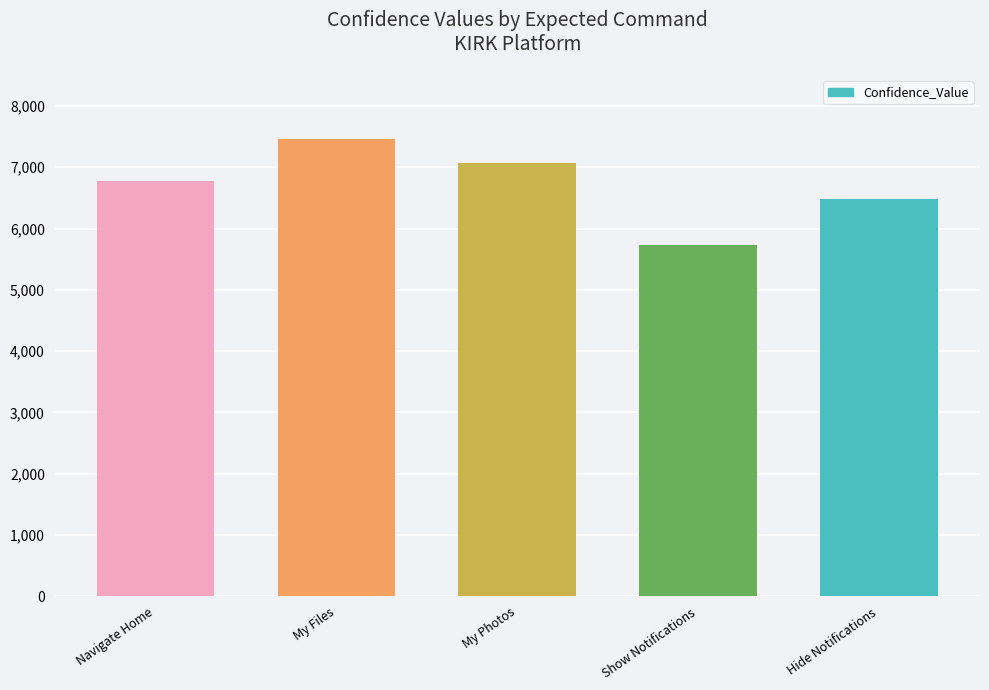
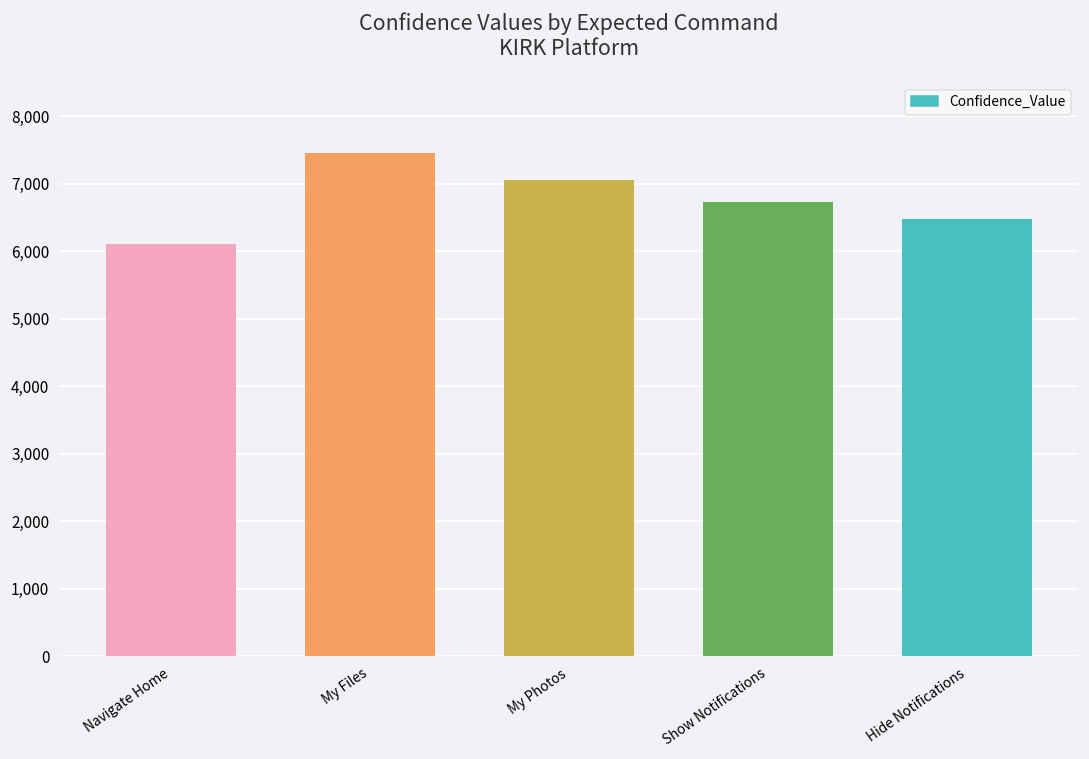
  {
-   "Navigate Home": "6,800",
+   "Navigate Home": "6,100",
    "My Files": "7,500",
    "My Photos": "7,100",
-   "Show Notifications": "5,700",
+   "Show Notifications": "6,700",
    "Hide Notifications": "6,500"
  }
